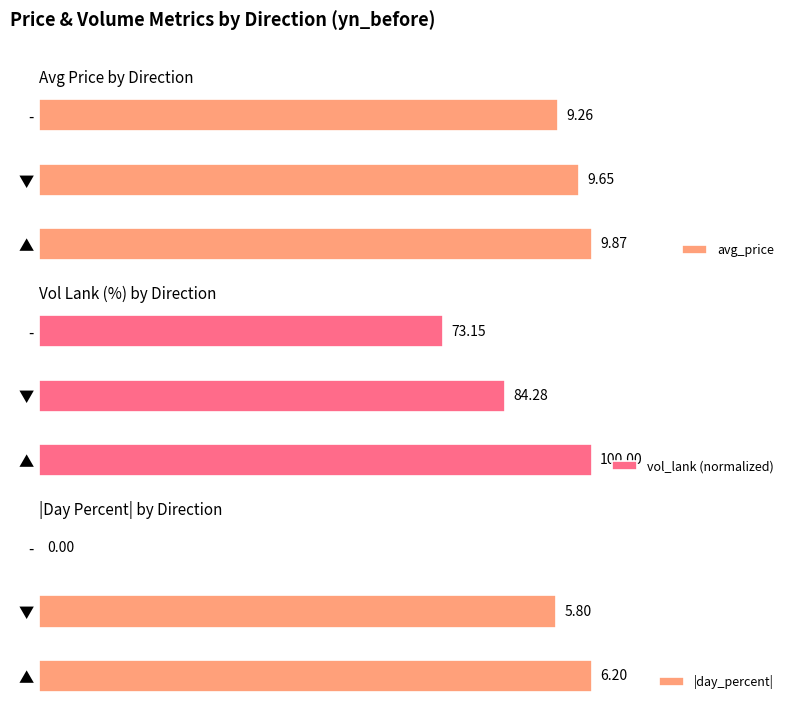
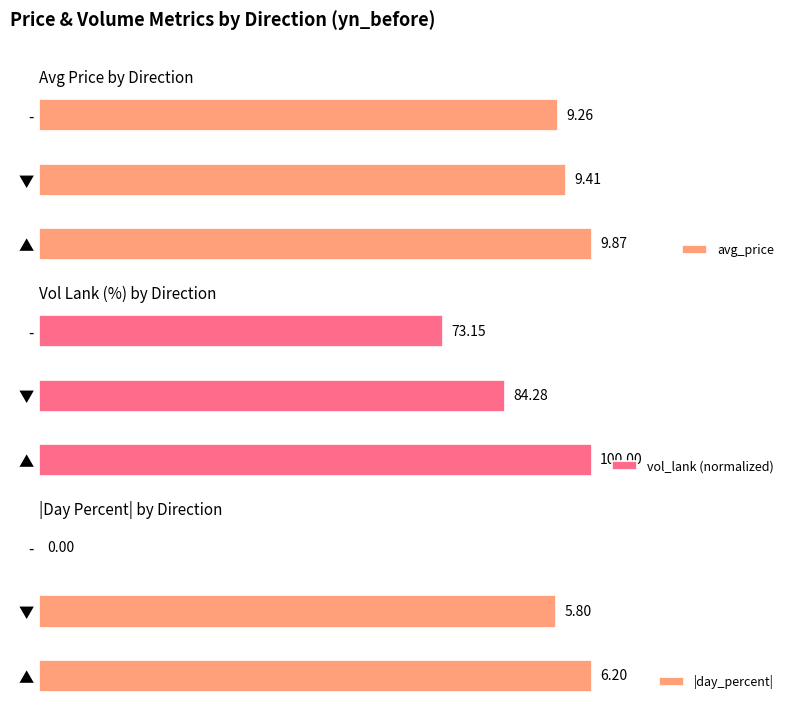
  {
    "Avg Price by Direction": {
      "-": 9.26,
-     "▼": 9.65,
+     "▼": 9.41,
      "▲": 9.87
    },
    "Vol Lank (%) by Direction": {
      "-": 73.15,
      "▼": 84.28,
      "▲": 100.00
    },
    "|Day Percent| by Direction": {
      "-": 0.00,
      "▼": 5.80,
      "▲": 6.20
    }
  }
